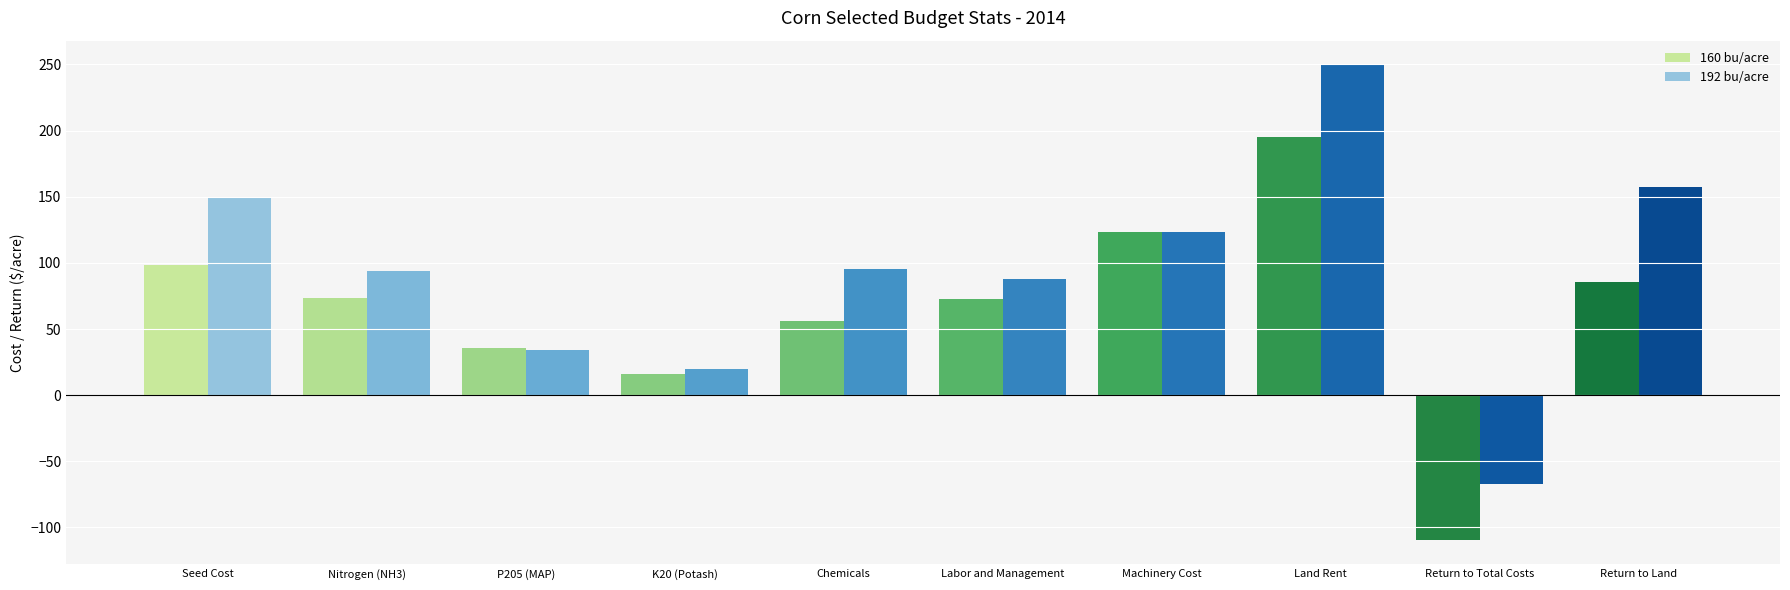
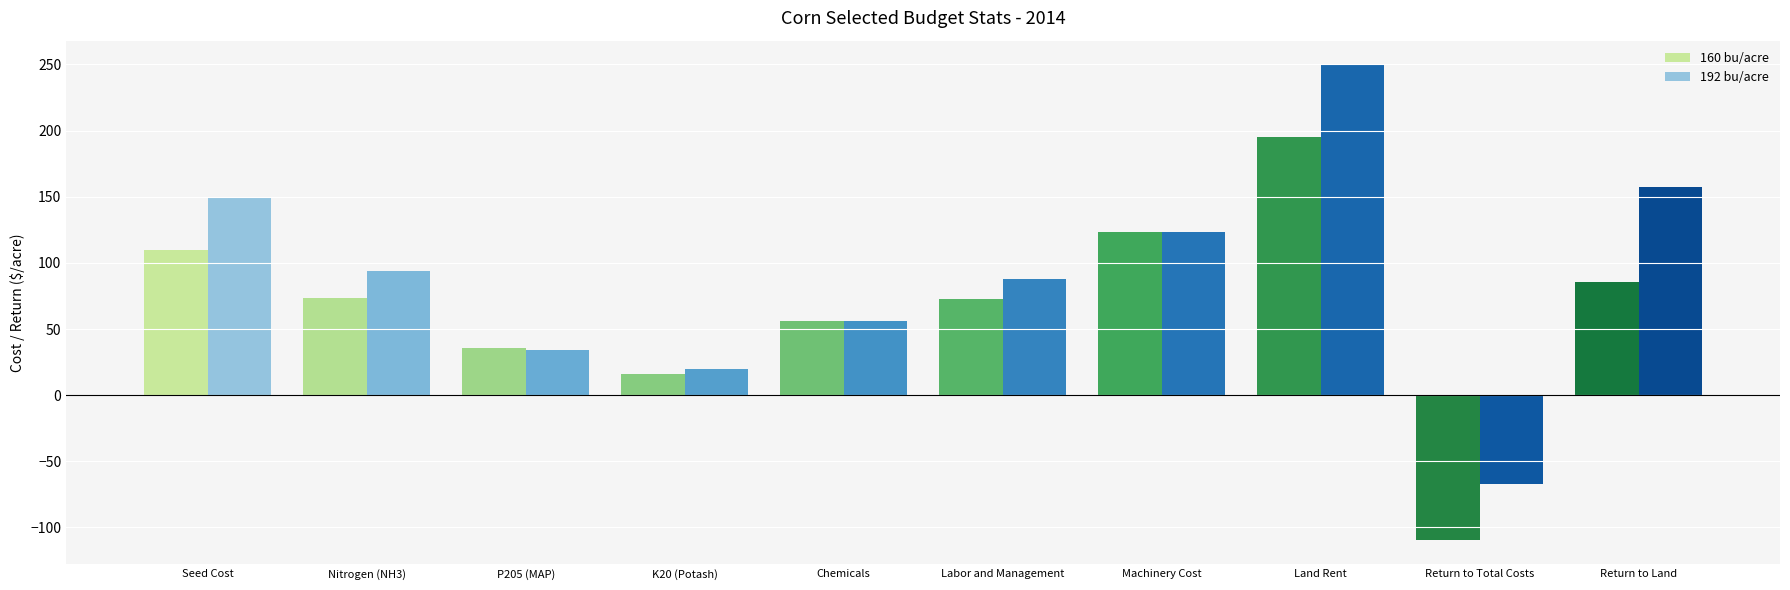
  {
    "160 bu/acre": {
-     "Seed Cost": 99,
+     "Seed Cost": 110,
      "Nitrogen (NH3)": 74,
      "P205 (MAP)": 35,
      "K20 (Potash)": 16,
      "Chemicals": 56,
      "Labor and Management": 73,
      "Machinery Cost": 124,
      "Land Rent": 195,
      "Return to Total Costs": -110,
      "Return to Land": 85
    },
    "192 bu/acre": {
      "Seed Cost": 150,
      "Nitrogen (NH3)": 94,
      "P205 (MAP)": 34,
      "K20 (Potash)": 19,
-     "Chemicals": 96,
+     "Chemicals": 56,
      "Labor and Management": 88,
      "Machinery Cost": 124,
      "Land Rent": 250,
      "Return to Total Costs": -67,
      "Return to Land": 157
    }
  }
